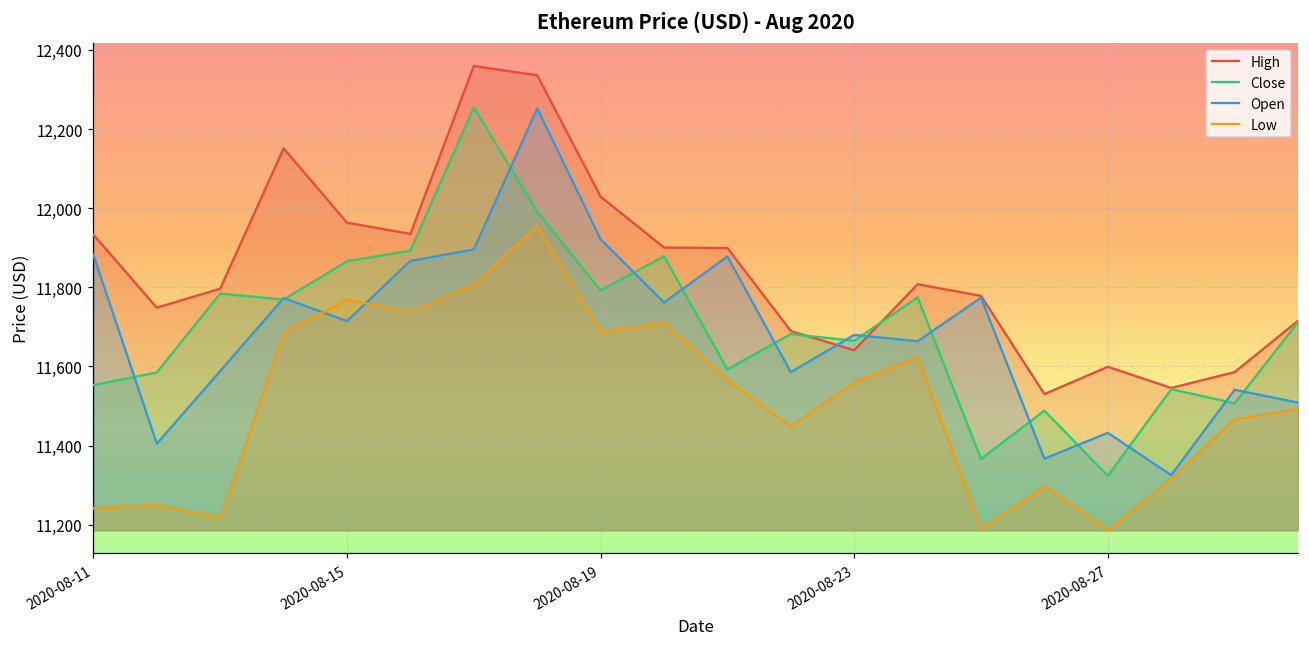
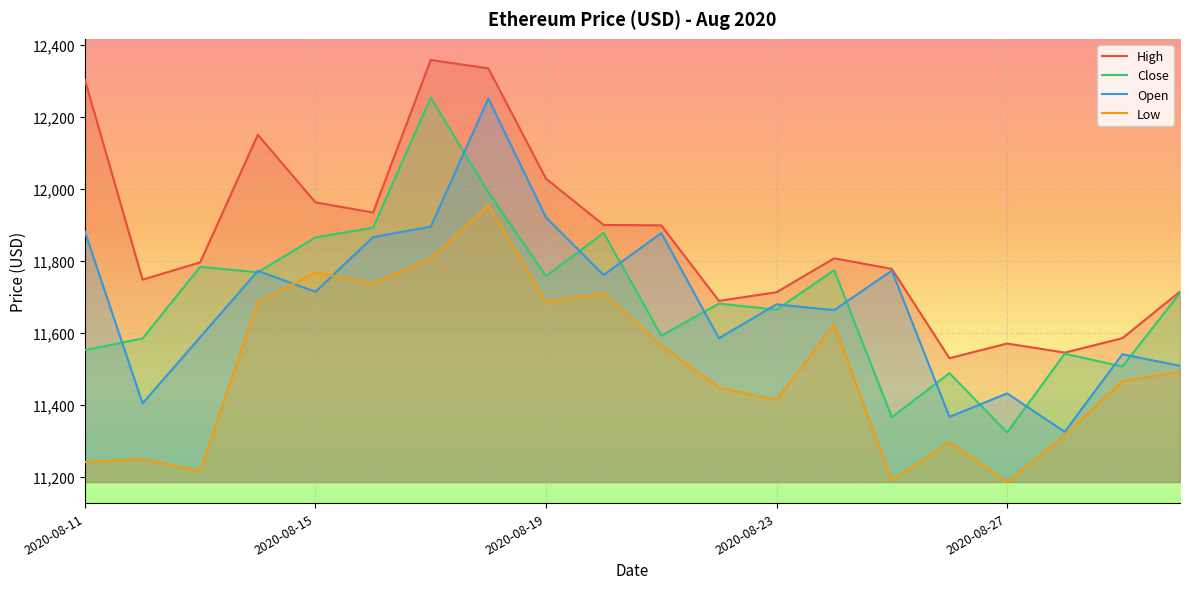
  {
    "High": {
-     "2020-08-11": "11,930",
+     "2020-08-11": "12,300",
      "2020-08-15": "11,960",
      "2020-08-19": "12,030",
-     "2020-08-23": "11,640",
-     "2020-08-27": "11,600"
+     "2020-08-23": "11,710",
+     "2020-08-27": "11,570"
    },
    "Close": {
      "2020-08-11": "11,550",
      "2020-08-15": "11,870",
-     "2020-08-19": "11,790",
+     "2020-08-19": "11,760",
      "2020-08-23": "11,660",
      "2020-08-27": "11,320"
    },
    "Open": {
      "2020-08-11": "11,880",
      "2020-08-15": "11,710",
      "2020-08-19": "11,920",
      "2020-08-23": "11,680",
      "2020-08-27": "11,430"
    },
    "Low": {
      "2020-08-11": "11,240",
      "2020-08-15": "11,770",
      "2020-08-19": "11,690",
-     "2020-08-23": "11,560",
+     "2020-08-23": "11,410",
      "2020-08-27": "11,190"
    }
  }
